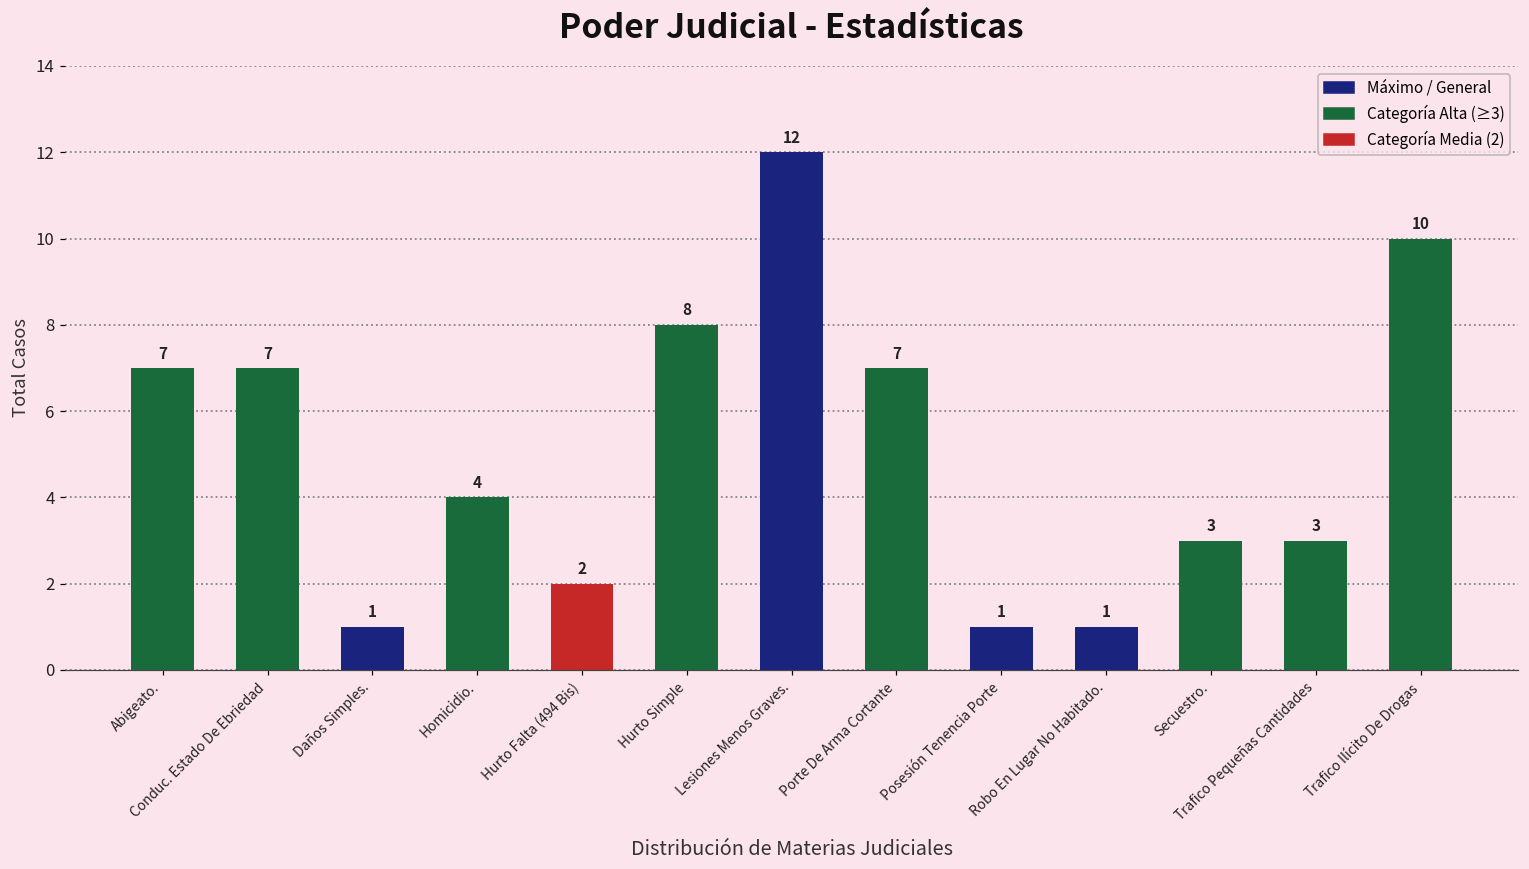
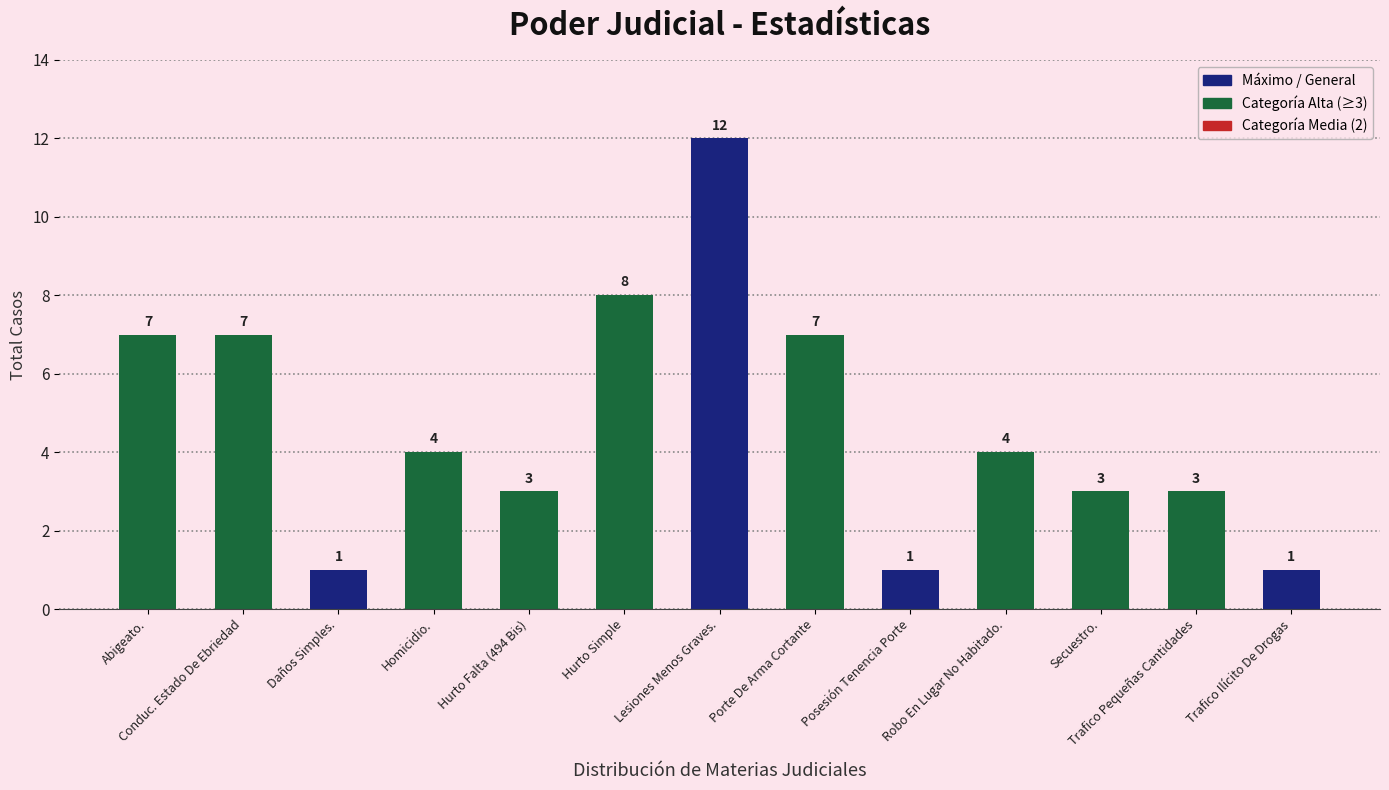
  {
    "Abigeato.": 7,
    "Conduc. Estado De Ebriedad": 7,
    "Daños Simples.": 1,
    "Homicidio.": 4,
-   "Hurto Falta (494 Bis)": 2,
+   "Hurto Falta (494 Bis)": 3,
    "Hurto Simple": 8,
    "Lesiones Menos Graves.": 12,
    "Porte De Arma Cortante": 7,
    "Posesión Tenencia Porte": 1,
-   "Robo En Lugar No Habitado.": 1,
+   "Robo En Lugar No Habitado.": 4,
    "Secuestro.": 3,
    "Trafico Pequeñas Cantidades": 3,
-   "Trafico Ilícito De Drogas": 10
+   "Trafico Ilícito De Drogas": 1
  }
